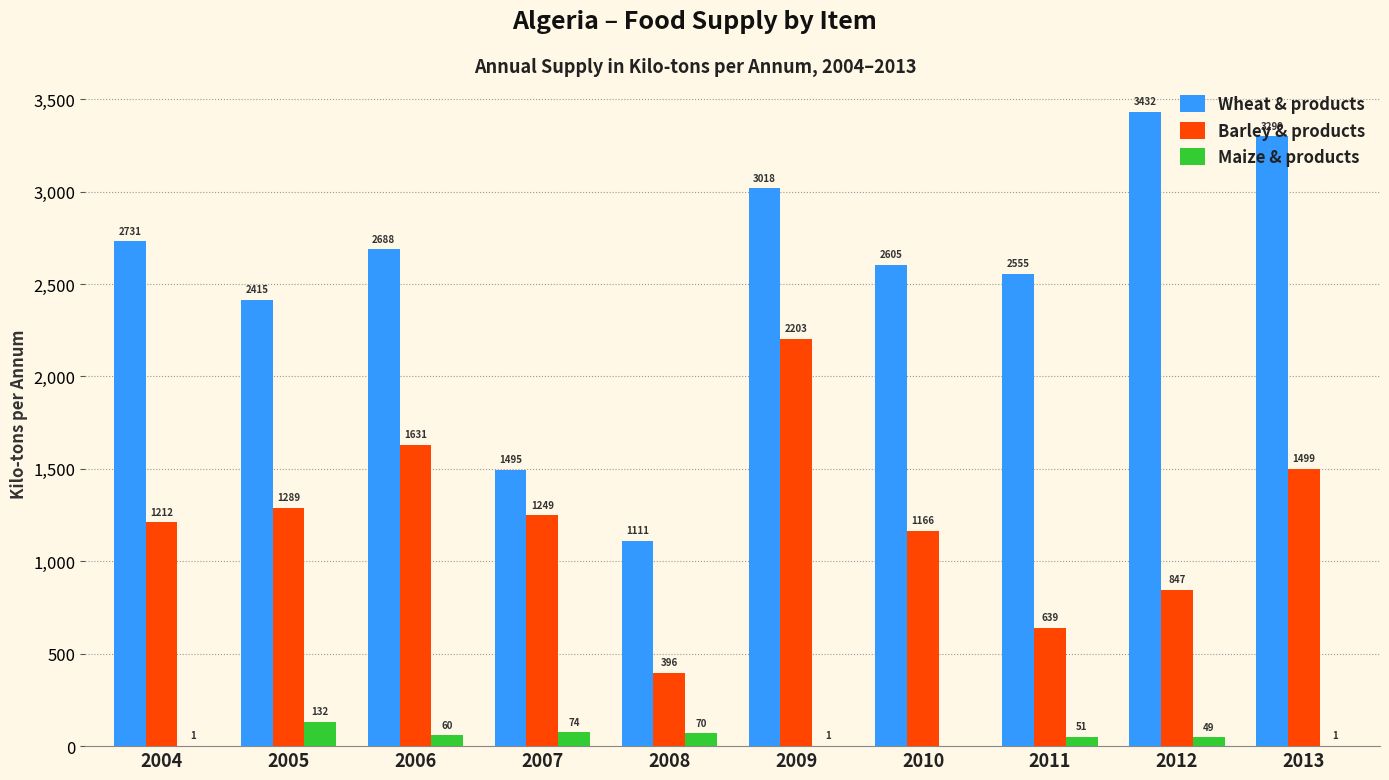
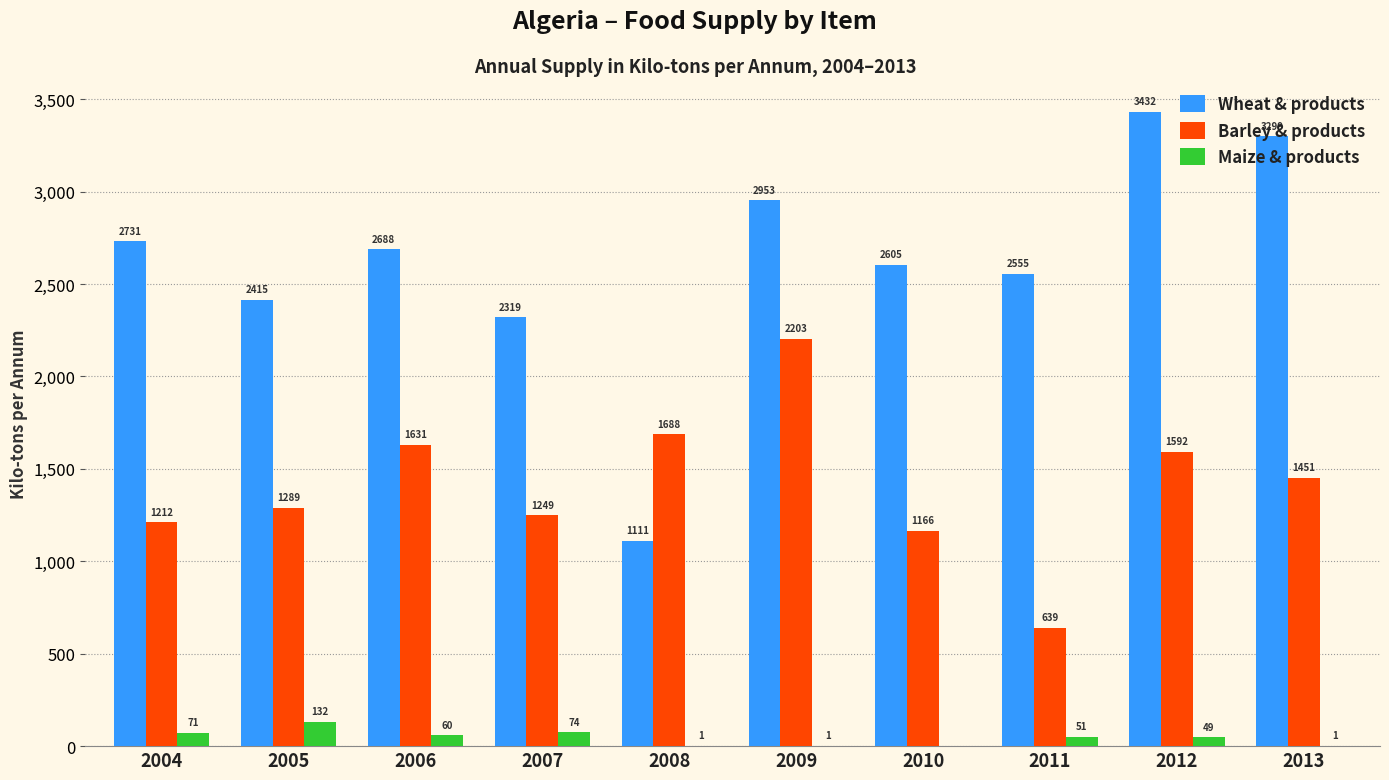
  {
    "Wheat & products": {
      "2004": 2731,
      "2005": 2415,
      "2006": 2688,
-     "2007": 1495,
+     "2007": 2319,
      "2008": 1111,
-     "2009": 3018,
+     "2009": 2953,
      "2010": 2605,
      "2011": 2555,
      "2012": 3432,
      "2013": 3299
    },
    "Barley & products": {
      "2004": 1212,
      "2005": 1289,
      "2006": 1631,
      "2007": 1249,
-     "2008": 396,
+     "2008": 1688,
      "2009": 2203,
      "2010": 1166,
      "2011": 639,
-     "2012": 847,
-     "2013": 1499
+     "2012": 1592,
+     "2013": 1451
    },
    "Maize & products": {
-     "2004": 1,
+     "2004": 71,
      "2005": 132,
      "2006": 60,
      "2007": 74,
-     "2008": 70,
+     "2008": 1,
      "2009": 1,
      "2011": 51,
      "2012": 49,
      "2013": 1
    }
  }
